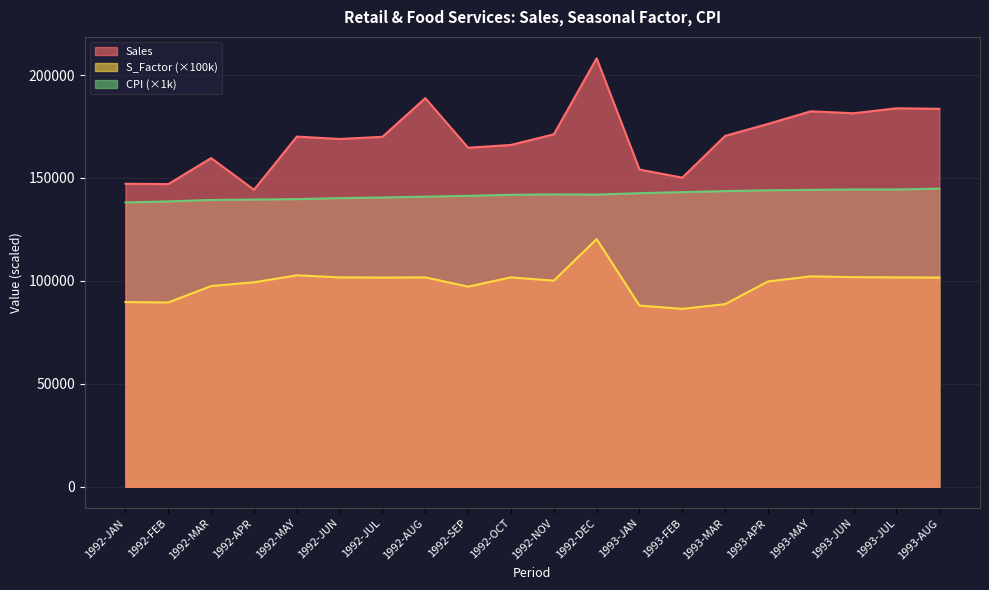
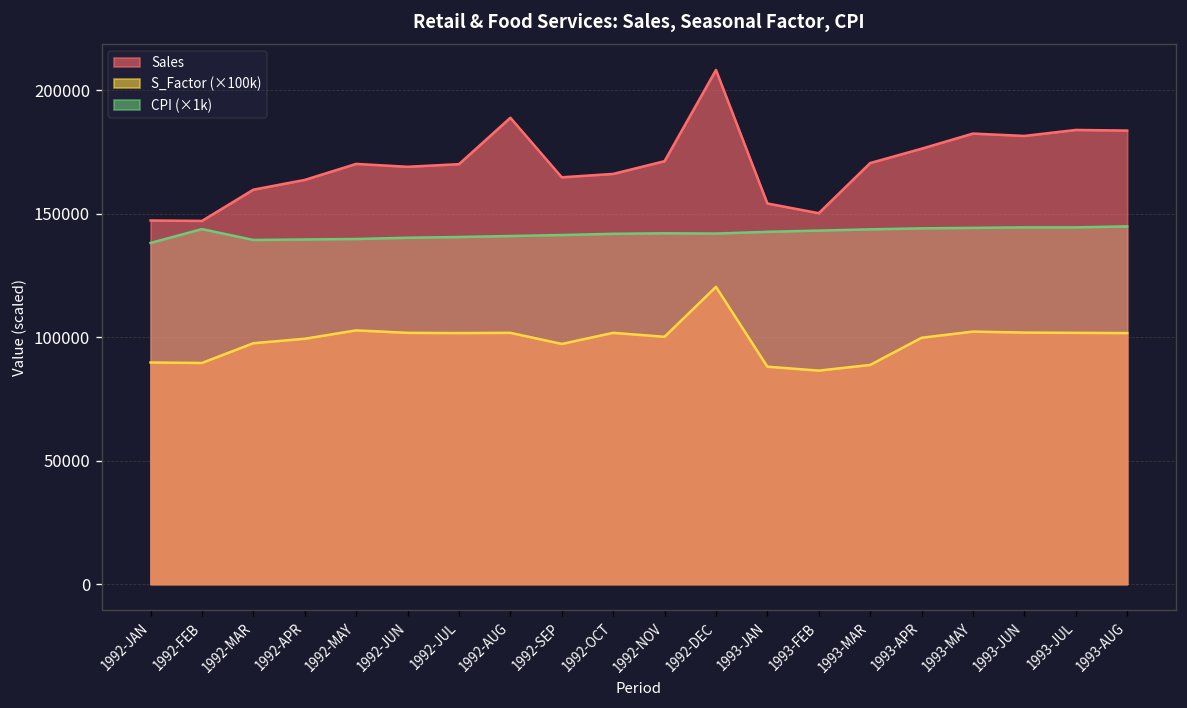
  {
    "Sales": {
      "1992-JAN": 147000,
      "1992-FEB": 147000,
      "1992-MAR": 160000,
-     "1992-APR": 144000,
+     "1992-APR": 164000,
      "1992-MAY": 170000,
      "1992-JUN": 169000,
      "1992-JUL": 170000,
      "1992-AUG": 189000,
      "1992-SEP": 165000,
      "1992-OCT": 166000,
      "1992-NOV": 171000,
      "1992-DEC": 208000,
      "1993-JAN": 154000,
      "1993-FEB": 150000,
      "1993-MAR": 170000,
      "1993-APR": 176000,
      "1993-MAY": 182000,
      "1993-JUN": 181000,
      "1993-JUL": 184000,
      "1993-AUG": 184000
    },
    "S_Factor (×100k)": {
      "1992-JAN": 90000,
      "1992-FEB": 90000,
      "1992-MAR": 98000,
      "1992-APR": 99000,
      "1992-MAY": 103000,
      "1992-JUN": 102000,
      "1992-JUL": 102000,
      "1992-AUG": 102000,
      "1992-SEP": 97000,
      "1992-OCT": 102000,
      "1992-NOV": 100000,
      "1992-DEC": 120000,
      "1993-JAN": 88000,
      "1993-FEB": 86000,
      "1993-MAR": 89000,
      "1993-APR": 100000,
      "1993-MAY": 102000,
      "1993-JUN": 102000,
      "1993-JUL": 102000,
      "1993-AUG": 102000
    },
    "CPI (×1k)": {
      "1992-JAN": 138000,
-     "1992-FEB": 139000,
+     "1992-FEB": 144000,
      "1992-MAR": 139000,
      "1992-APR": 140000,
      "1992-MAY": 140000,
      "1992-JUN": 140000,
      "1992-JUL": 141000,
      "1992-AUG": 141000,
      "1992-SEP": 141000,
      "1992-OCT": 142000,
      "1992-NOV": 142000,
      "1992-DEC": 142000,
      "1993-JAN": 143000,
      "1993-FEB": 143000,
      "1993-MAR": 144000,
      "1993-APR": 144000,
      "1993-MAY": 144000,
      "1993-JUN": 144000,
      "1993-JUL": 144000,
      "1993-AUG": 145000
    }
  }
